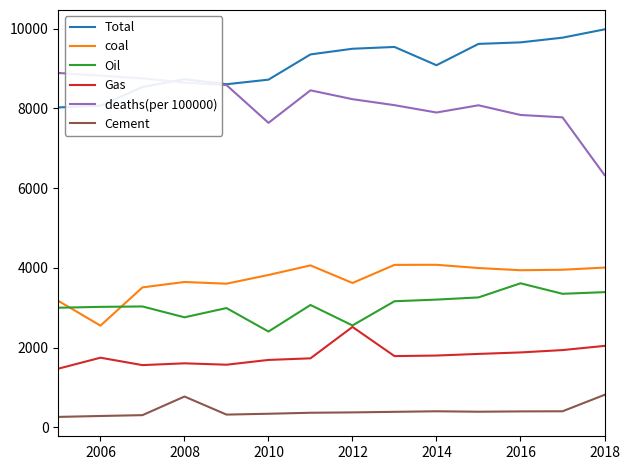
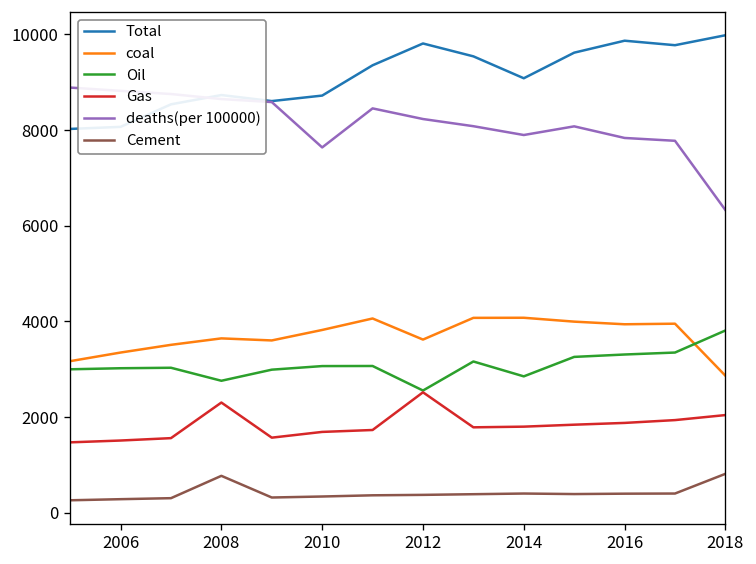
  {
    "Total": {
      "2010": 8700,
-     "2012": 9500,
+     "2012": 9800,
      "2014": 9100,
-     "2016": 9700,
+     "2016": 9900,
      "2018": 10000
    },
    "coal": {
-     "2006": 2600,
+     "2006": 3400,
      "2008": 3600,
      "2010": 3800,
      "2012": 3600,
      "2014": 4100,
      "2016": 3900,
-     "2018": 4000
+     "2018": 2900
    },
    "Oil": {
      "2006": 3000,
      "2008": 2800,
-     "2010": 2400,
-     "2014": 3200,
-     "2016": 3600,
-     "2018": 3400
+     "2010": 3100,
+     "2014": 2900,
+     "2016": 3300,
+     "2018": 3800
    },
    "Gas": {
-     "2006": 1700,
-     "2008": 1600,
+     "2006": 1500,
+     "2008": 2300,
      "2010": 1700,
      "2014": 1800,
      "2016": 1900,
      "2018": 2000
    },
    "deaths(per 100000)": {
      "2010": 7600,
      "2012": 8200,
      "2014": 7900,
      "2016": 7800,
      "2018": 6300
    },
    "Cement": {
      "2006": 300,
      "2008": 800,
      "2010": 300,
      "2012": 400,
      "2014": 400,
      "2016": 400,
      "2018": 800
    }
  }
